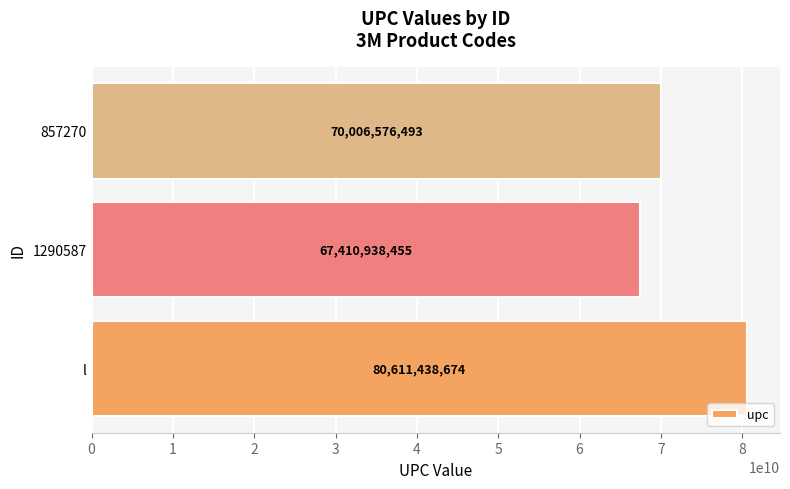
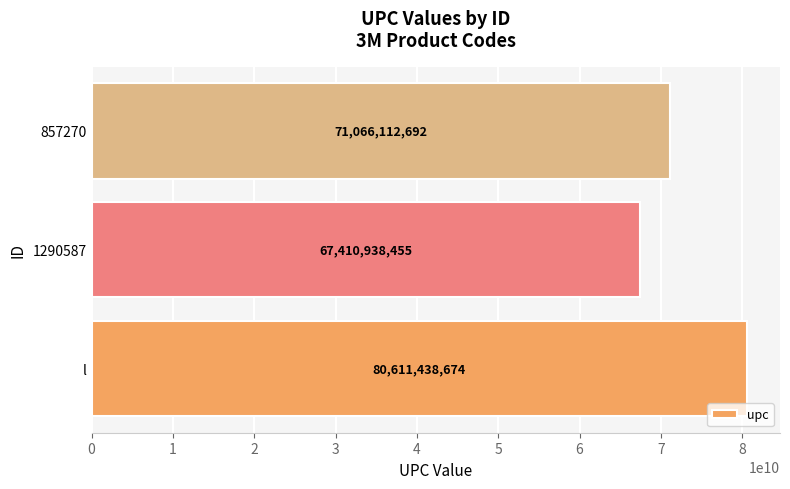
  {
-   "857270": "70,006,576,493",
+   "857270": "71,066,112,692",
    "1290587": "67,410,938,455",
    "l": "80,611,438,674"
  }
